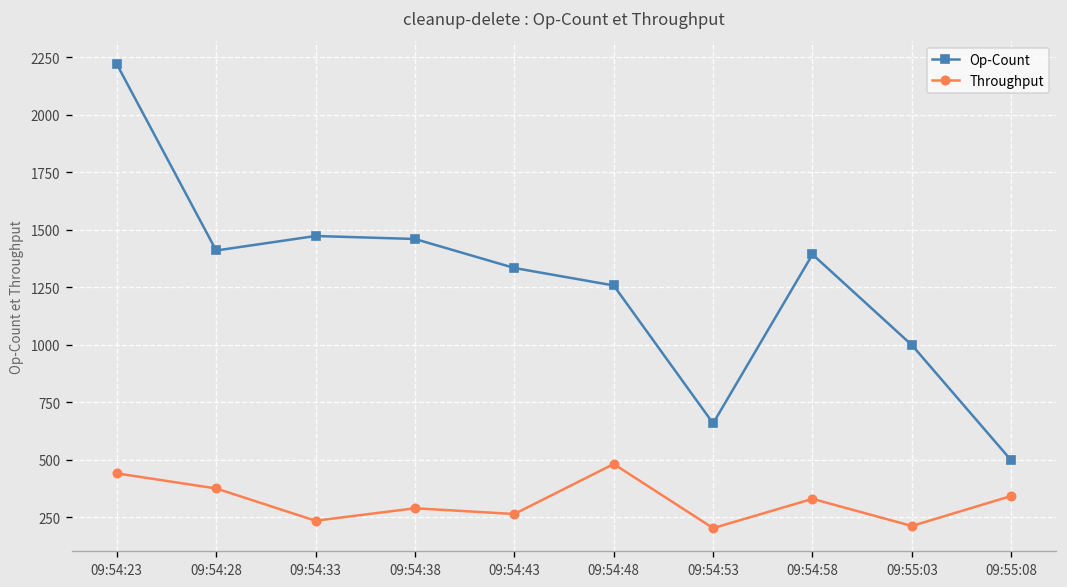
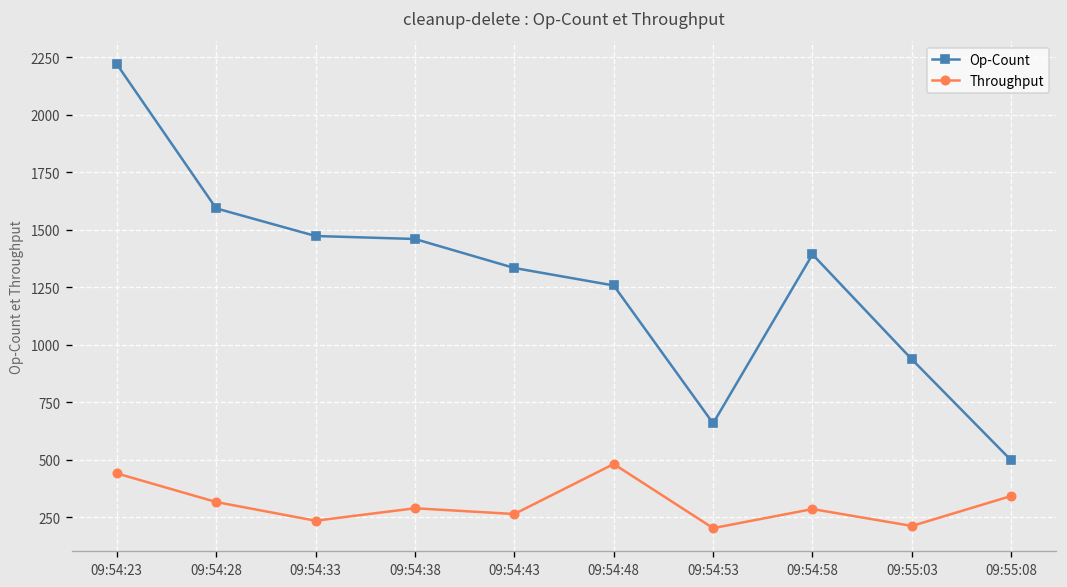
  {
    "Op-Count": {
      "09:54:23": 2220,
-     "09:54:28": 1410,
+     "09:54:28": 1590,
      "09:54:33": 1470,
      "09:54:38": 1460,
      "09:54:43": 1330,
      "09:54:48": 1260,
      "09:54:53": 660,
      "09:54:58": 1390,
-     "09:55:03": 1000,
+     "09:55:03": 940,
      "09:55:08": 500
    },
    "Throughput": {
      "09:54:23": 440,
-     "09:54:28": 380,
+     "09:54:28": 320,
      "09:54:33": 240,
      "09:54:38": 290,
      "09:54:43": 270,
      "09:54:48": 480,
      "09:54:53": 200,
-     "09:54:58": 330,
+     "09:54:58": 290,
      "09:55:03": 210,
      "09:55:08": 340
    }
  }
